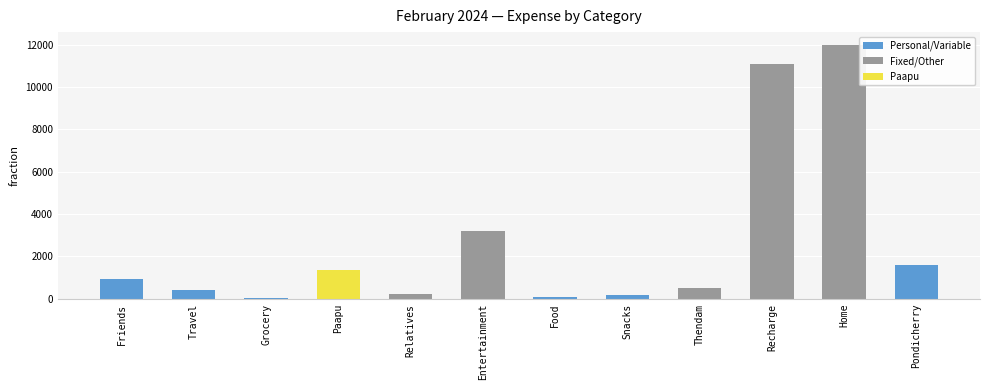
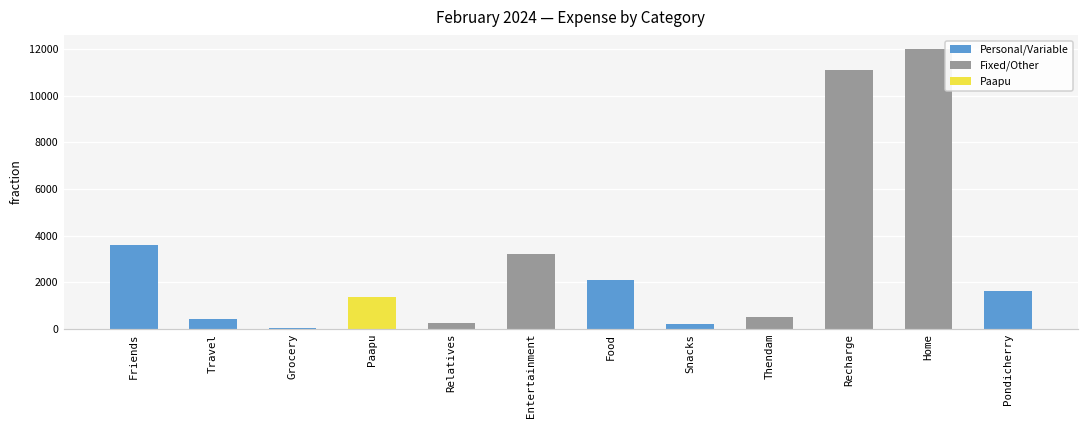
  {
-   "Friends": 1000,
+   "Friends": 3600,
    "Travel": 400,
    "Paapu": 1300,
    "Relatives": 200,
    "Entertainment": 3200,
-   "Food": 100,
+   "Food": 2100,
    "Snacks": 200,
    "Thendam": 500,
    "Recharge": 11100,
    "Home": 12000,
    "Pondicherry": 1600
  }
